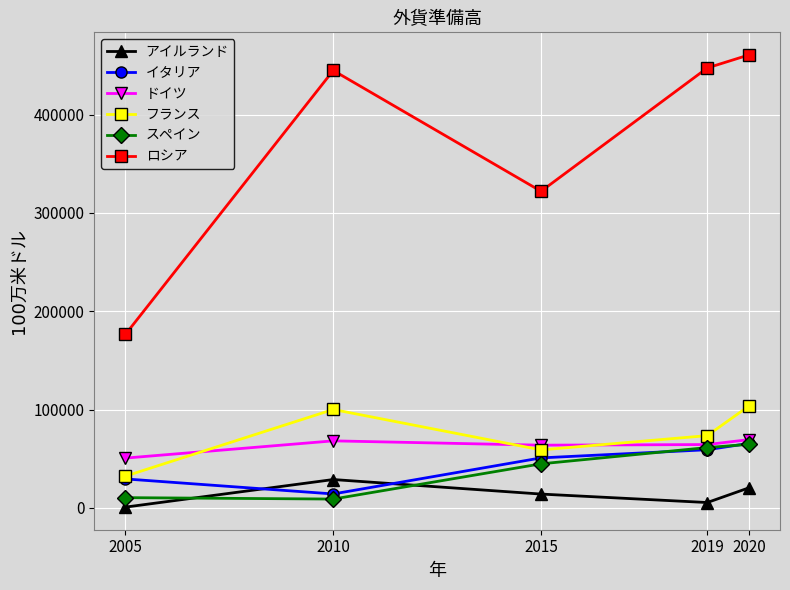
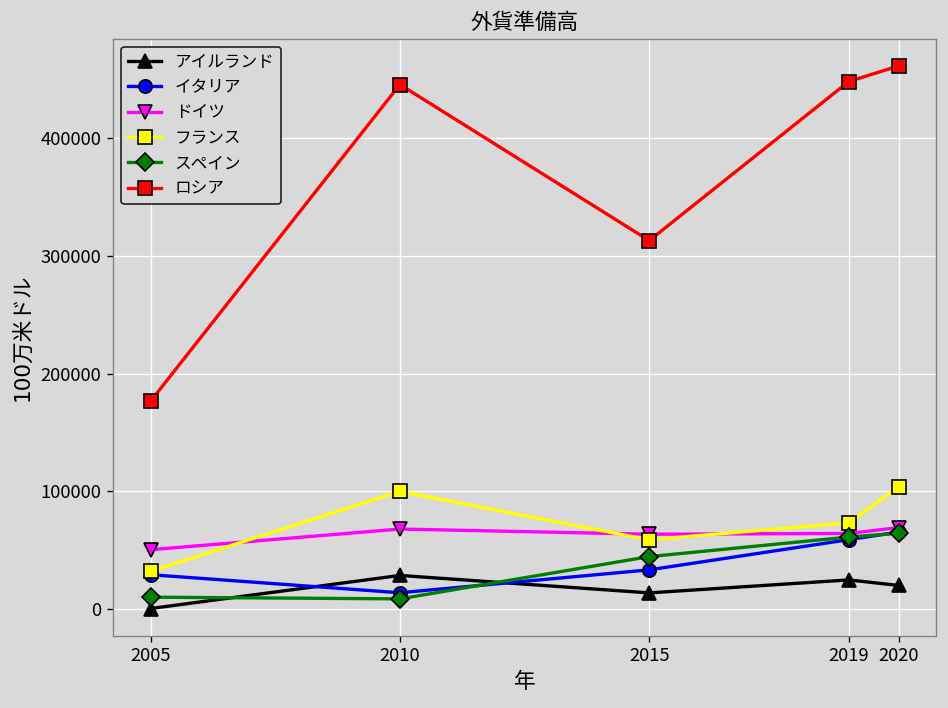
  {
    "アイルランド": {
      "2005": 0,
      "2010": 30000,
      "2015": 10000,
-     "2019": 10000,
+     "2019": 30000,
      "2020": 20000
    },
    "イタリア": {
      "2005": 30000,
      "2010": 10000,
-     "2015": 50000
+     "2015": 30000
    },
    "ドイツ": {
      "2005": 50000,
      "2010": 70000,
      "2015": 60000,
      "2019": 60000,
      "2020": 70000
    },
    "フランス": {
      "2005": 30000,
      "2010": 100000,
      "2015": 60000,
      "2019": 70000,
      "2020": 100000
    },
    "スペイン": {
      "2005": 10000,
      "2010": 10000,
      "2015": 40000
    },
    "ロシア": {
      "2005": 180000,
      "2010": 440000,
-     "2015": 320000,
+     "2015": 310000,
      "2019": 450000,
      "2020": 460000
    }
  }
